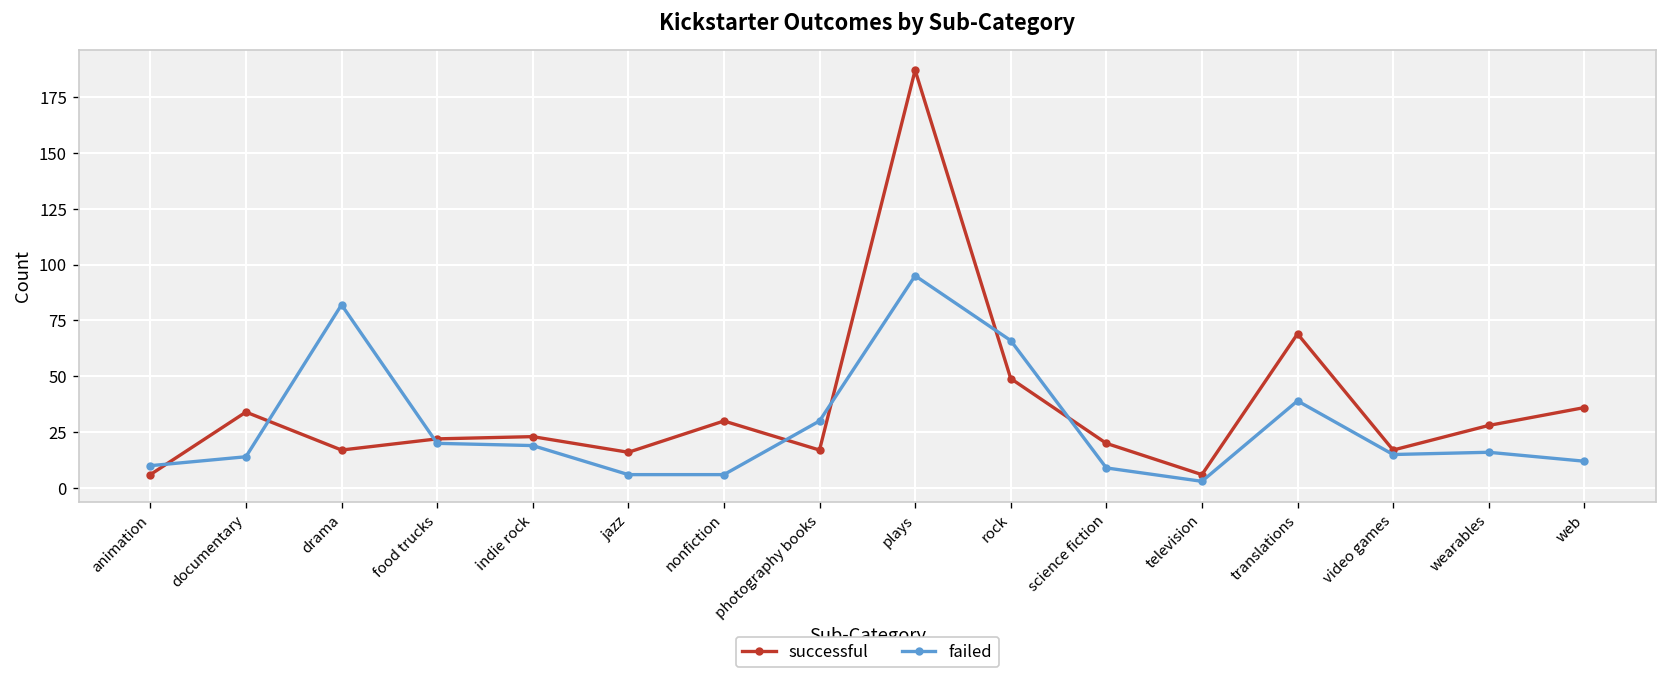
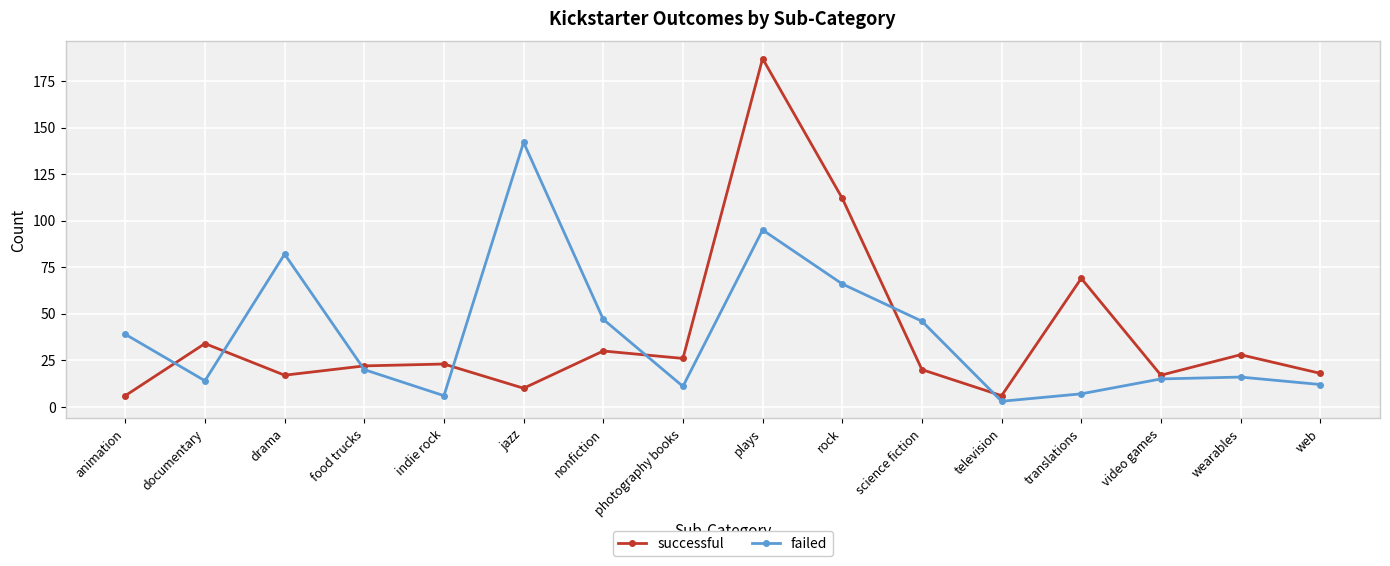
  {
    "successful": {
      "animation": 6,
      "documentary": 34,
      "drama": 17,
      "food trucks": 22,
      "indie rock": 23,
-     "jazz": 16,
+     "jazz": 10,
      "nonfiction": 30,
-     "photography books": 17,
+     "photography books": 26,
      "plays": 187,
-     "rock": 49,
+     "rock": 112,
      "science fiction": 20,
      "television": 6,
      "translations": 69,
      "video games": 17,
      "wearables": 28,
-     "web": 36
+     "web": 18
    },
    "failed": {
-     "animation": 10,
+     "animation": 39,
      "documentary": 14,
      "drama": 82,
      "food trucks": 20,
-     "indie rock": 19,
-     "jazz": 6,
-     "nonfiction": 6,
-     "photography books": 30,
+     "indie rock": 6,
+     "jazz": 142,
+     "nonfiction": 47,
+     "photography books": 11,
      "plays": 95,
      "rock": 66,
-     "science fiction": 9,
+     "science fiction": 46,
      "television": 3,
-     "translations": 39,
+     "translations": 7,
      "video games": 15,
      "wearables": 16,
      "web": 12
    }
  }
